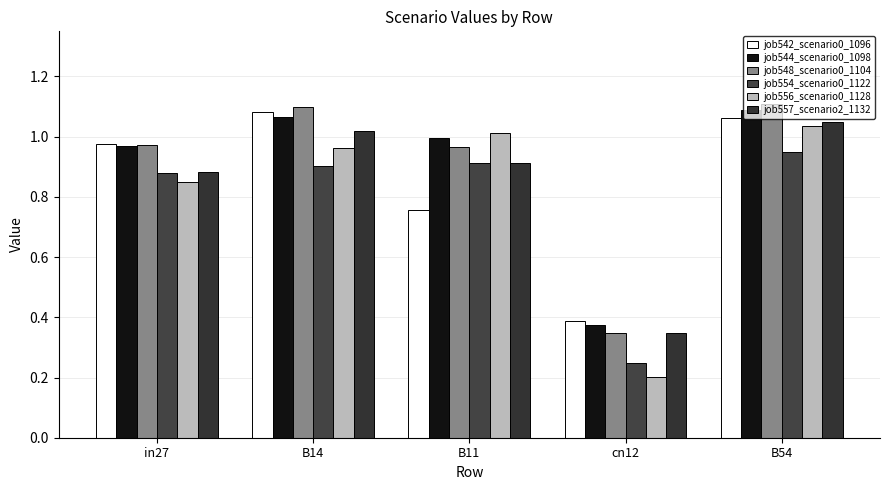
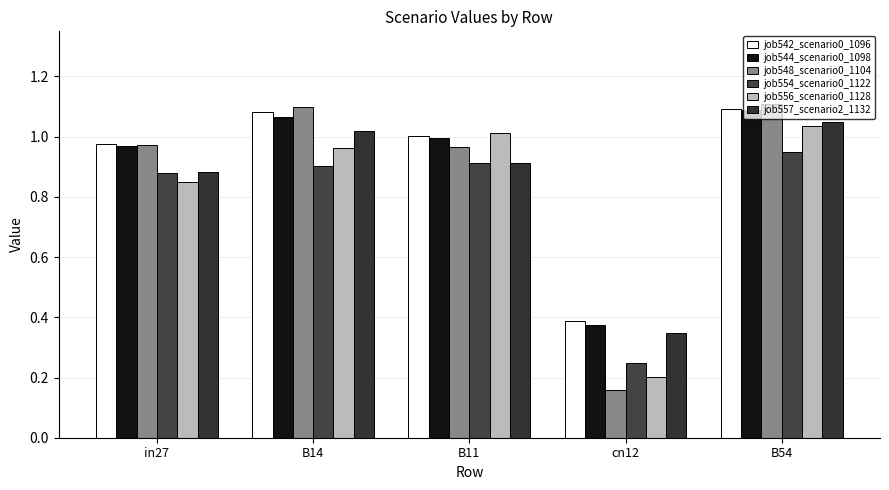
  {
    "job542_scenario0_1096": {
      "in27": 0.98,
      "B14": 1.08,
-     "B11": 0.76,
+     "B11": 1.00,
      "cn12": 0.39,
-     "B54": 1.06
+     "B54": 1.09
    },
    "job548_scenario0_1104": {
      "in27": 0.97,
      "B14": 1.10,
      "B11": 0.97,
-     "cn12": 0.35
+     "cn12": 0.16
    },
    "job556_scenario0_1128": {
      "in27": 0.85,
      "B14": 0.96,
      "B11": 1.01,
      "cn12": 0.20,
      "B54": 1.04
    }
  }
